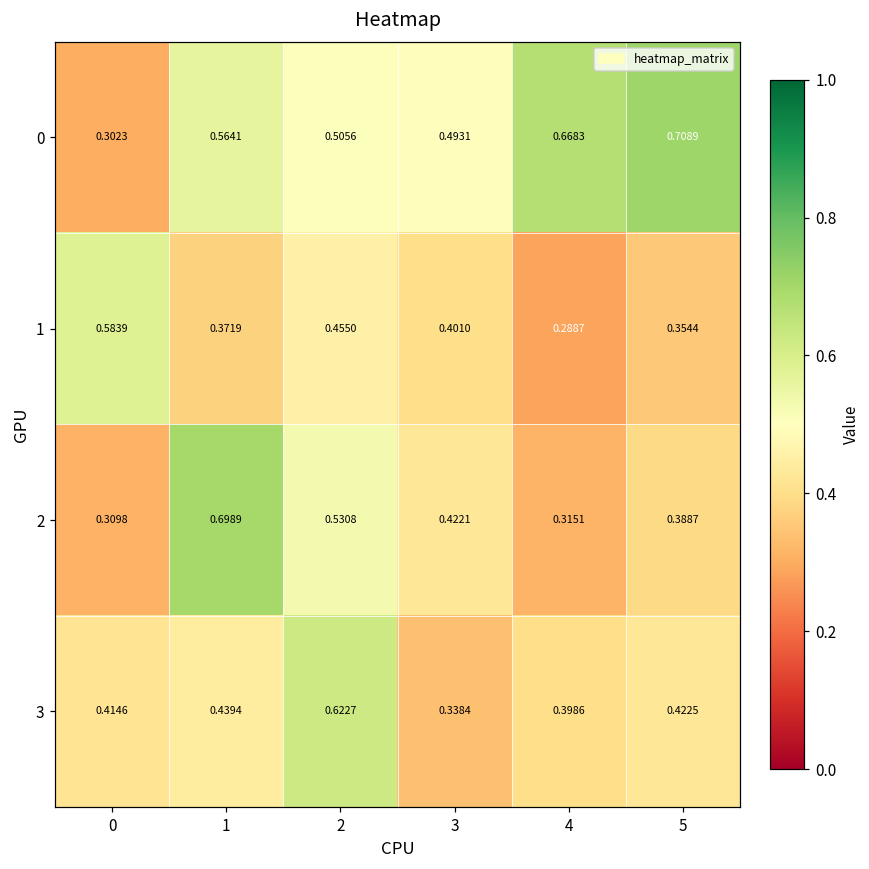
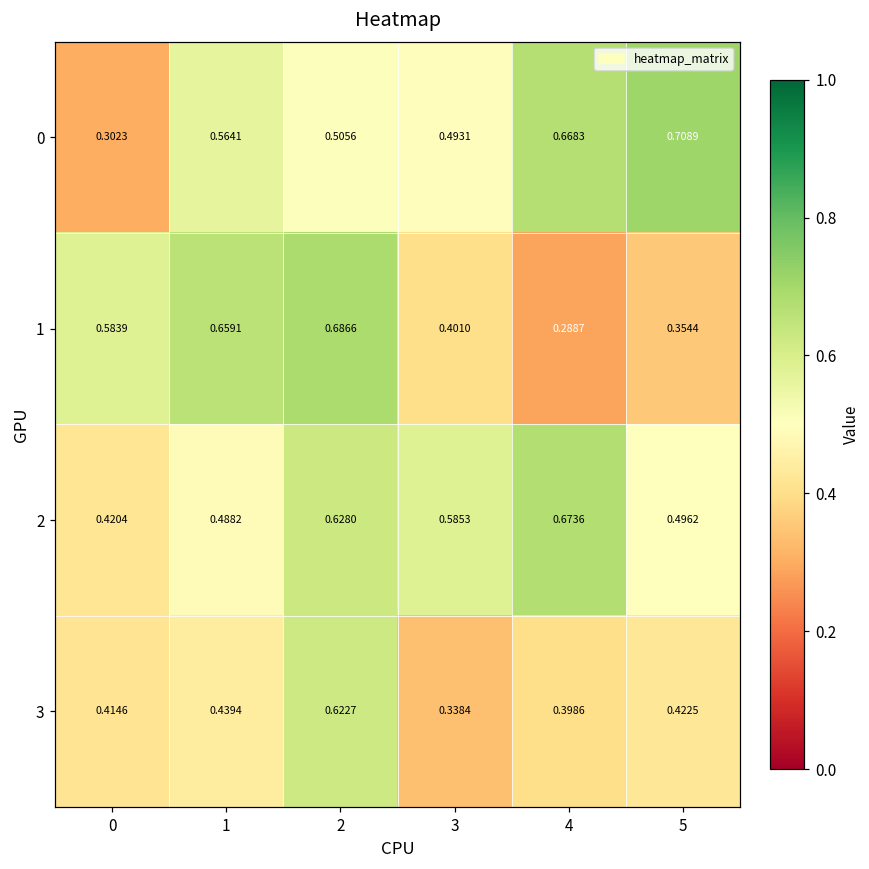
  {
    "0": {
      "0": 0.3023,
      "1": 0.5641,
      "2": 0.5056,
      "3": 0.4931,
      "4": 0.6683,
      "5": 0.7089
    },
    "1": {
      "0": 0.5839,
-     "1": 0.3719,
-     "2": 0.4550,
+     "1": 0.6591,
+     "2": 0.6866,
      "3": 0.4010,
      "4": 0.2887,
      "5": 0.3544
    },
    "2": {
-     "0": 0.3098,
-     "1": 0.6989,
-     "2": 0.5308,
-     "3": 0.4221,
-     "4": 0.3151,
-     "5": 0.3887
+     "0": 0.4204,
+     "1": 0.4882,
+     "2": 0.6280,
+     "3": 0.5853,
+     "4": 0.6736,
+     "5": 0.4962
    },
    "3": {
      "0": 0.4146,
      "1": 0.4394,
      "2": 0.6227,
      "3": 0.3384,
      "4": 0.3986,
      "5": 0.4225
    }
  }
